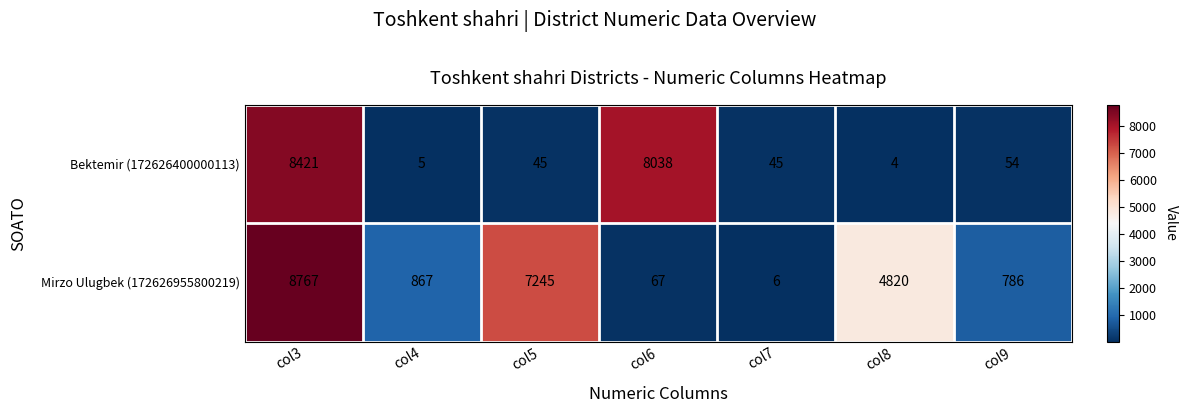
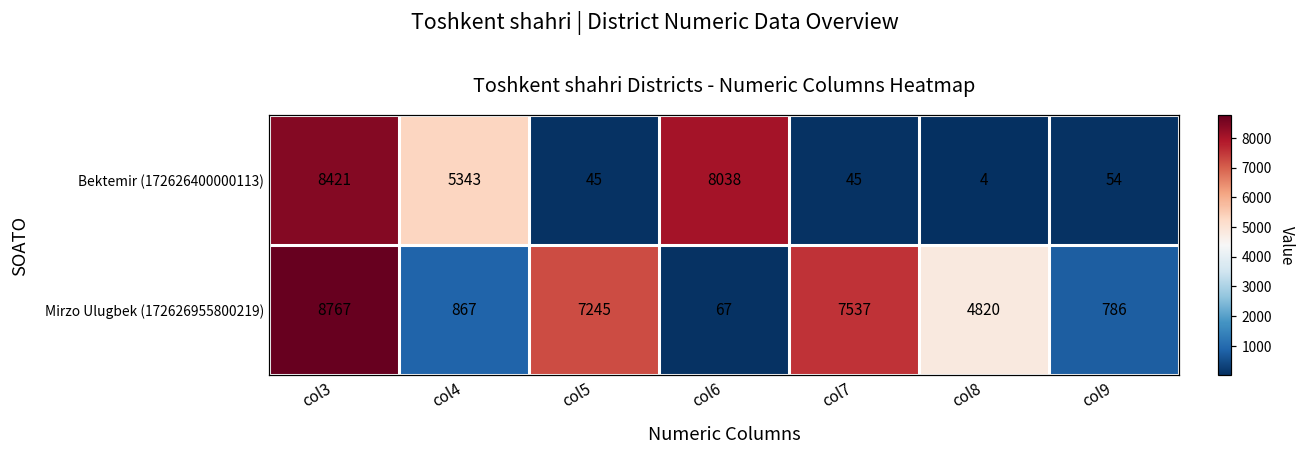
  {
    "Bektemir (172626400000113)": {
      "col3": 8421,
-     "col4": 5,
+     "col4": 5343,
      "col5": 45,
      "col6": 8038,
      "col7": 45,
      "col8": 4,
      "col9": 54
    },
    "Mirzo Ulugbek (172626955800219)": {
      "col3": 8767,
      "col4": 867,
      "col5": 7245,
      "col6": 67,
-     "col7": 6,
+     "col7": 7537,
      "col8": 4820,
      "col9": 786
    }
  }
